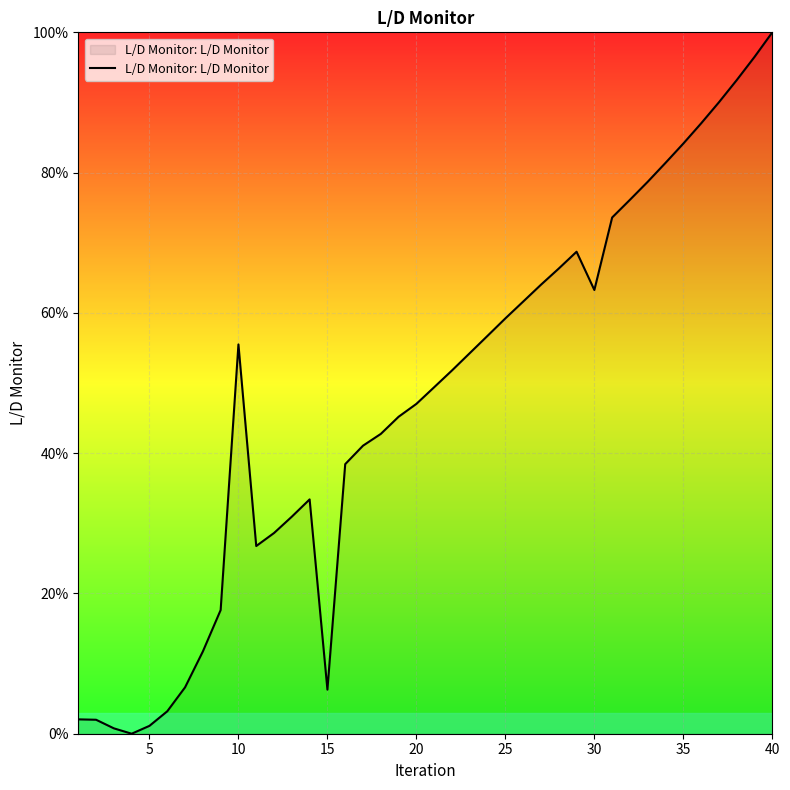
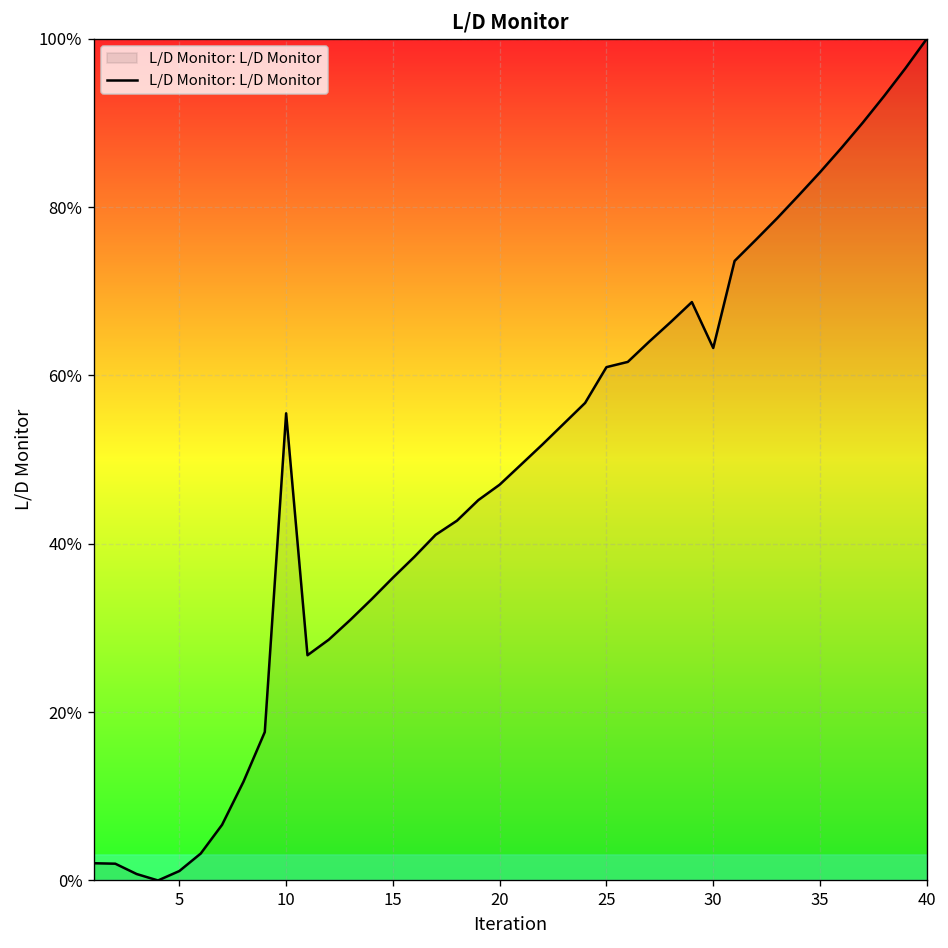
  {
    "10": "56%",
-   "15": "6%",
+   "15": "36%",
    "20": "47%",
-   "25": "59%",
+   "25": "61%",
    "30": "63%",
    "35": "84%",
    "40": "100%"
  }
